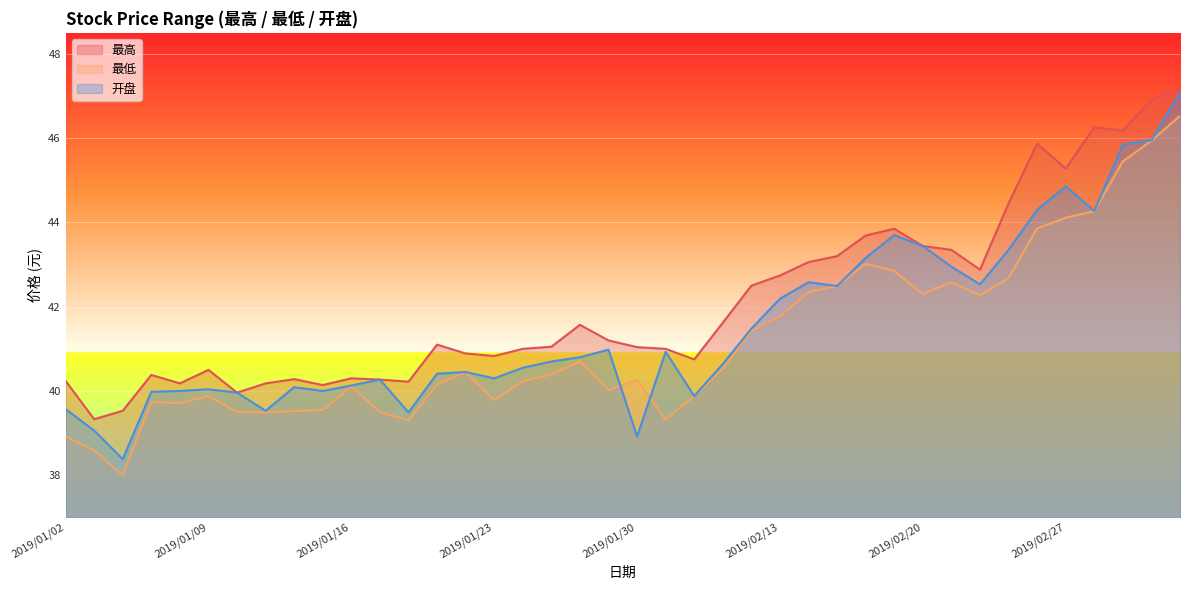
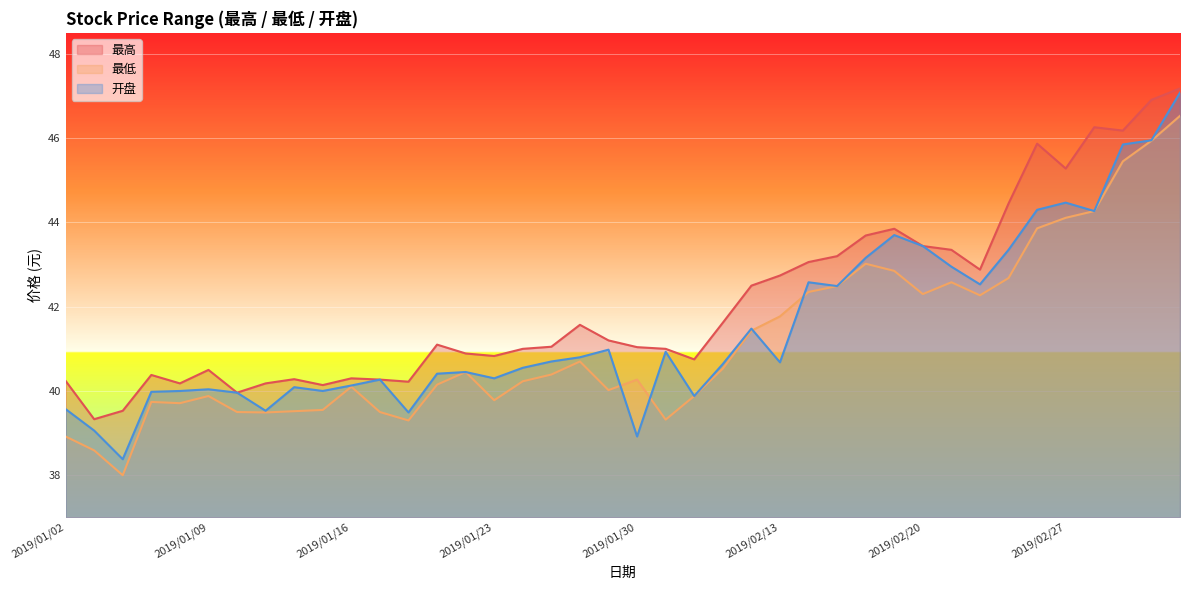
  {
    "开盘": {
      "2019/01/02": 39.6,
      "2019/01/09": 40.0,
      "2019/01/23": 40.3,
      "2019/01/30": 38.9,
-     "2019/02/13": 42.2,
-     "2019/02/27": 44.9
+     "2019/02/13": 40.7,
+     "2019/02/27": 44.5
    }
  }
